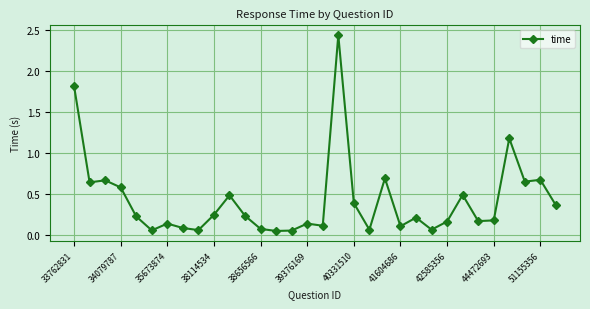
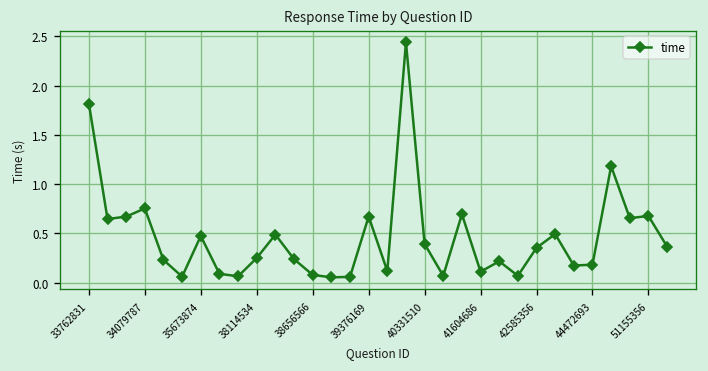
  {
    "33762831": 1.8,
-   "34079787": 0.6,
-   "35673874": 0.1,
+   "34079787": 0.8,
+   "35673874": 0.5,
    "38114534": 0.2,
    "38656566": 0.1,
-   "39376169": 0.1,
+   "39376169": 0.7,
    "40331510": 0.4,
    "41604686": 0.1,
-   "42585356": 0.2,
+   "42585356": 0.4,
    "44472693": 0.2,
    "51155356": 0.7
  }
